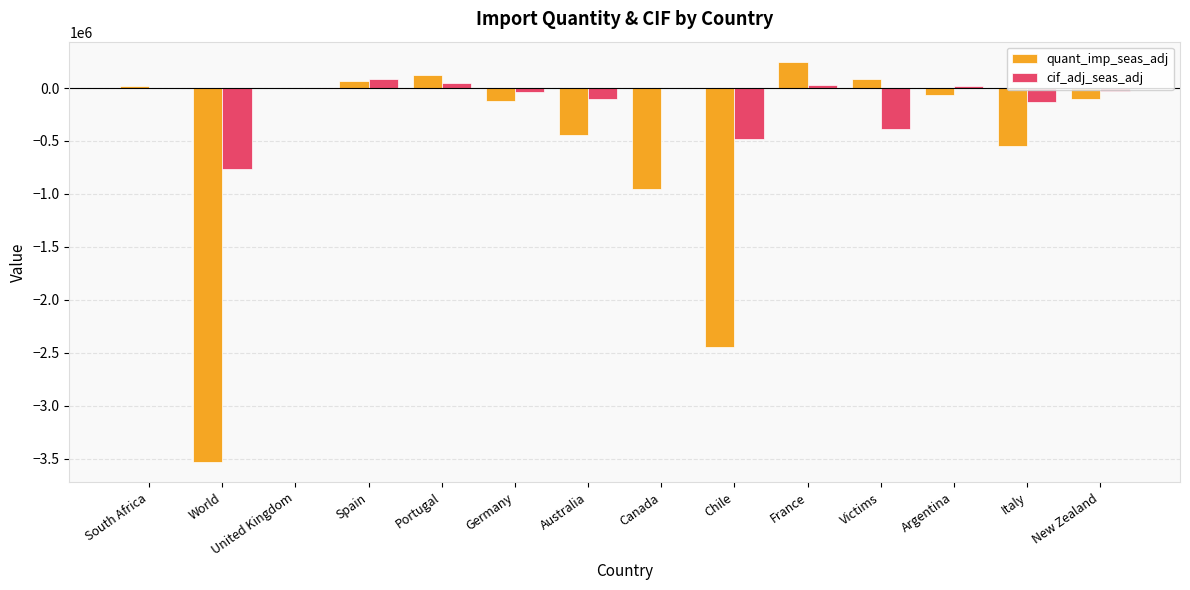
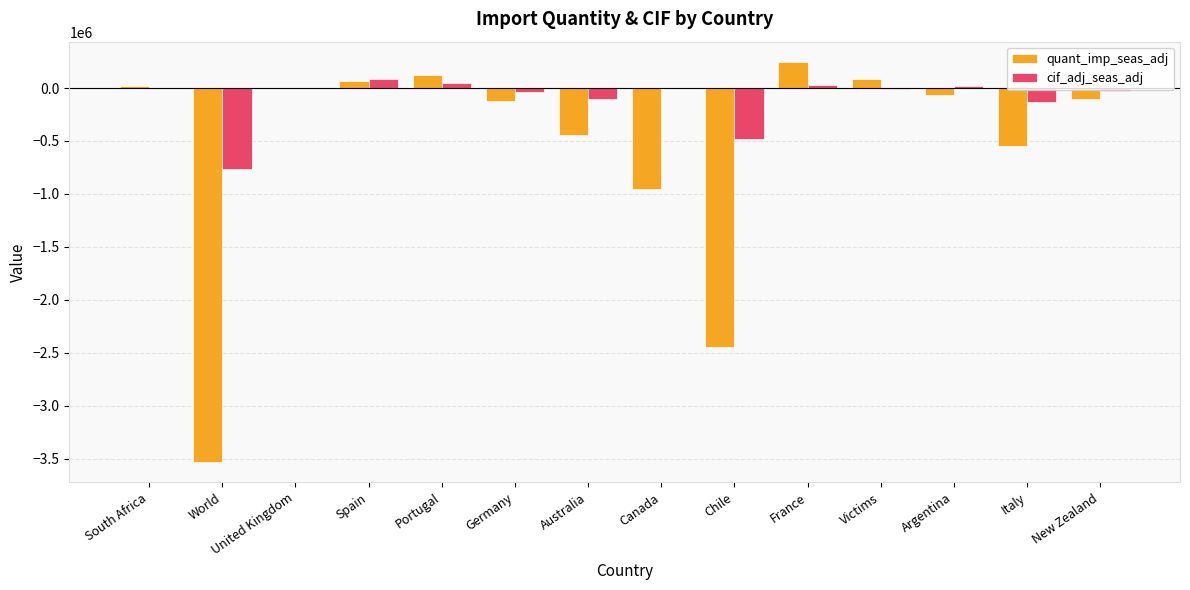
  {
    "quant_imp_seas_adj": {
      "World": -3540000,
      "Spain": 60000,
      "Portugal": 120000,
      "Germany": -120000,
      "Australia": -450000,
      "Canada": -950000,
      "Chile": -2450000,
      "France": 250000,
      "Victims": 80000,
      "Argentina": -60000,
      "Italy": -550000,
      "New Zealand": -100000
    },
    "cif_adj_seas_adj": {
      "World": -760000,
      "Spain": 80000,
      "Portugal": 50000,
      "Germany": -40000,
      "Australia": -100000,
      "Chile": -480000,
      "France": 30000,
-     "Victims": -390000,
+     "Victims": -10000,
      "Italy": -130000,
      "New Zealand": -30000
    }
  }
